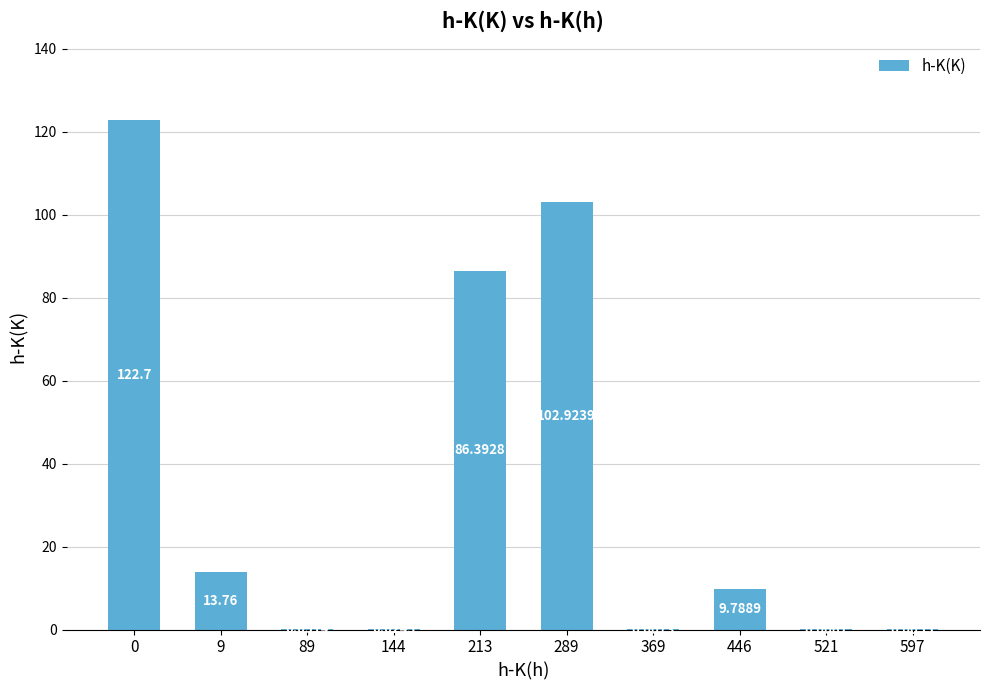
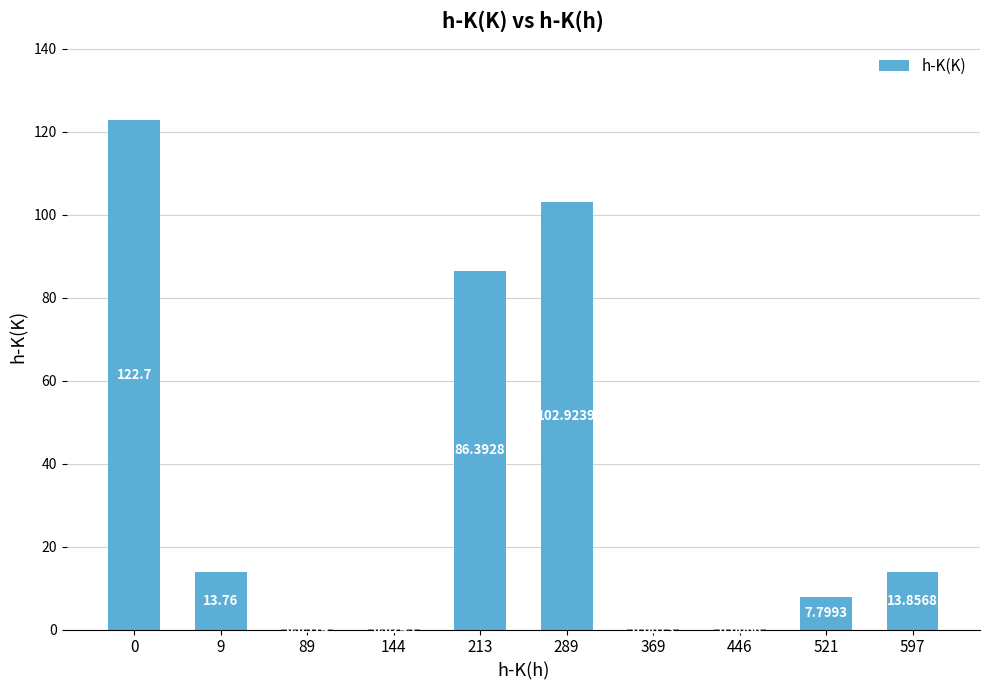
  {
-   "446": 10,
-   "521": 0,
-   "597": 0
+   "446": 0,
+   "521": 8,
+   "597": 14
  }
